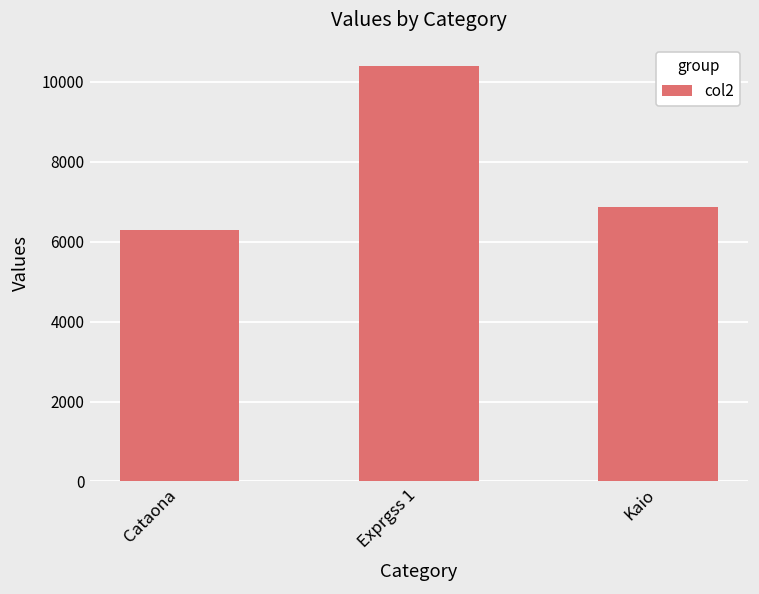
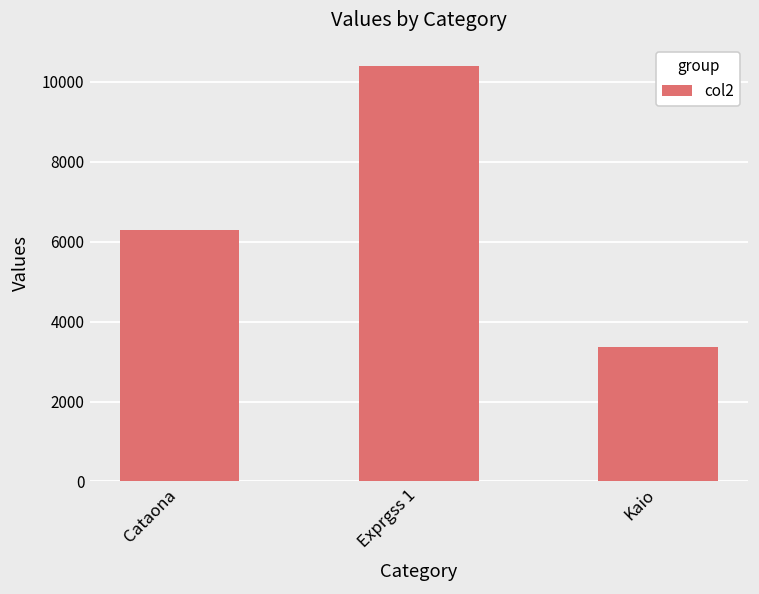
  {
    "Cataona": 6300,
    "Exprgss 1": 10400,
-   "Kaio": 6900
+   "Kaio": 3400
  }
